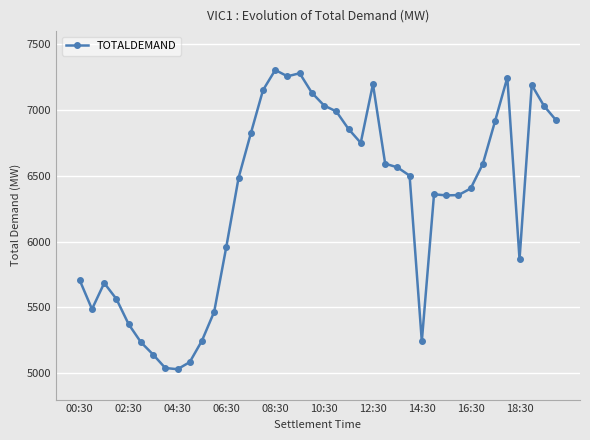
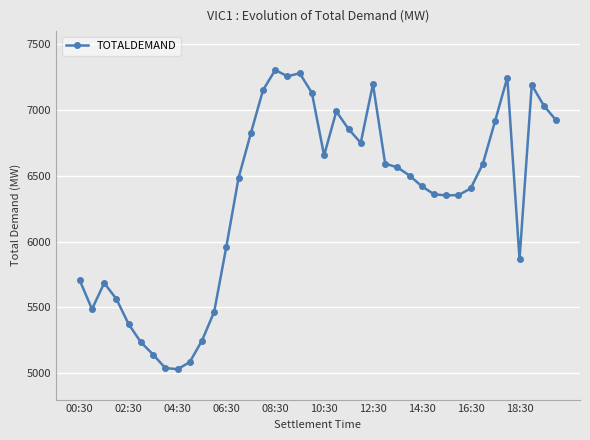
  {
    "00:30": 5710,
    "02:30": 5370,
    "04:30": 5030,
    "06:30": 5960,
    "08:30": 7300,
-   "10:30": 7030,
+   "10:30": 6660,
    "12:30": 7200,
-   "14:30": 5240,
+   "14:30": 6420,
    "16:30": 6400,
    "18:30": 5870
  }
